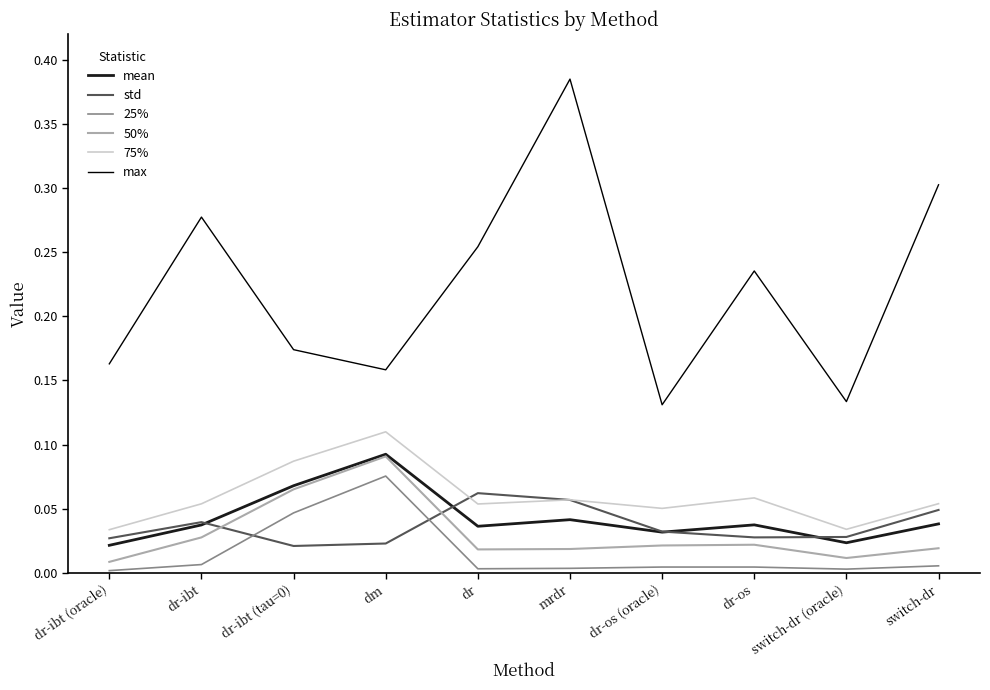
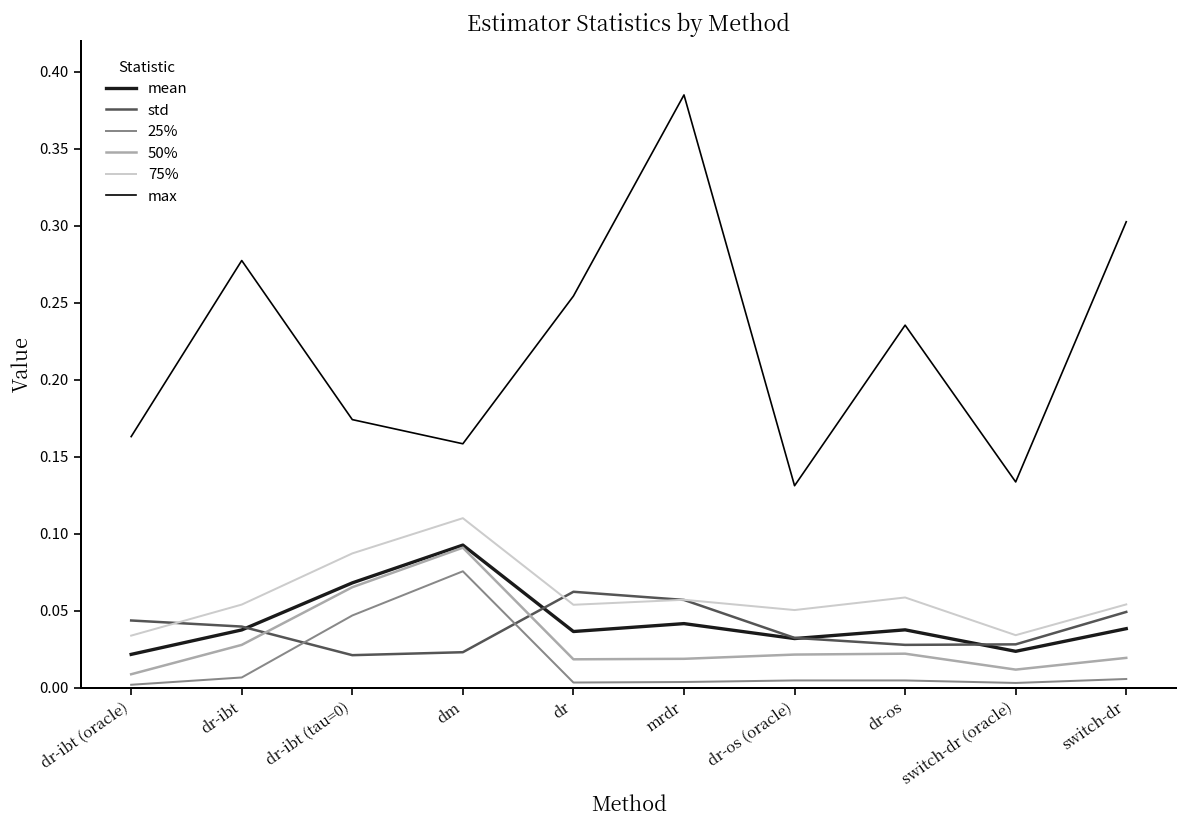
  {
    "std": {
-     "dr-ibt (oracle)": 0.027,
+     "dr-ibt (oracle)": 0.044,
      "dr-ibt": 0.040,
      "dr-ibt (tau=0)": 0.021,
      "dm": 0.023,
      "dr": 0.062,
      "dr-os": 0.028,
      "switch-dr (oracle)": 0.028,
      "switch-dr": 0.049
    }
  }
